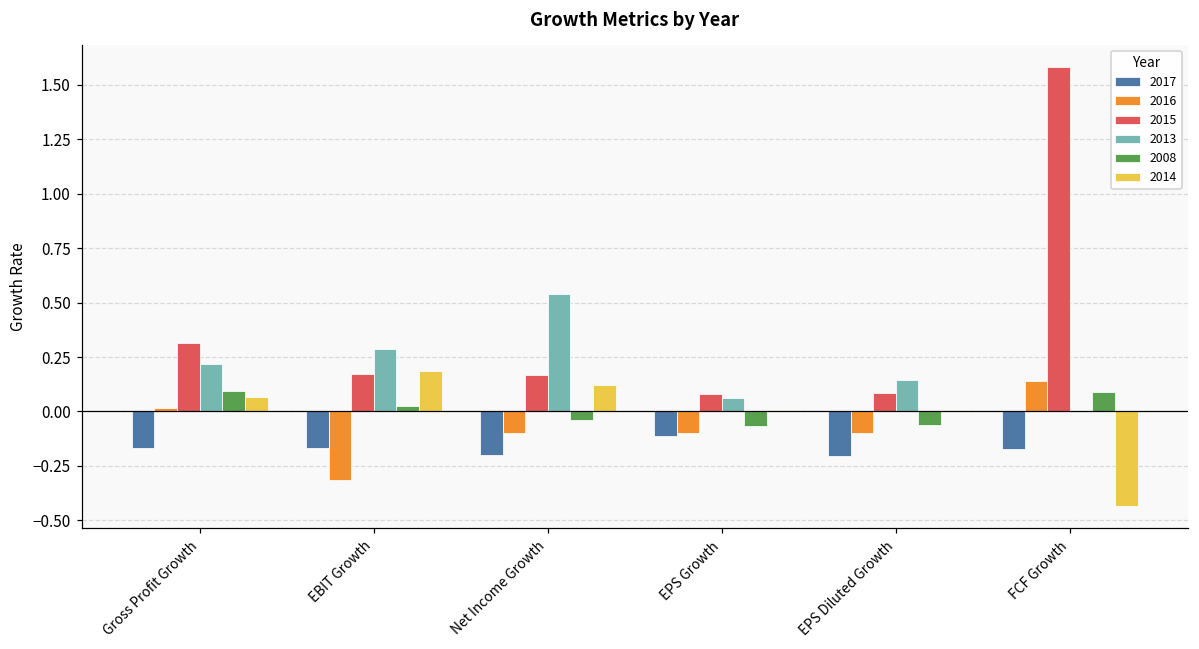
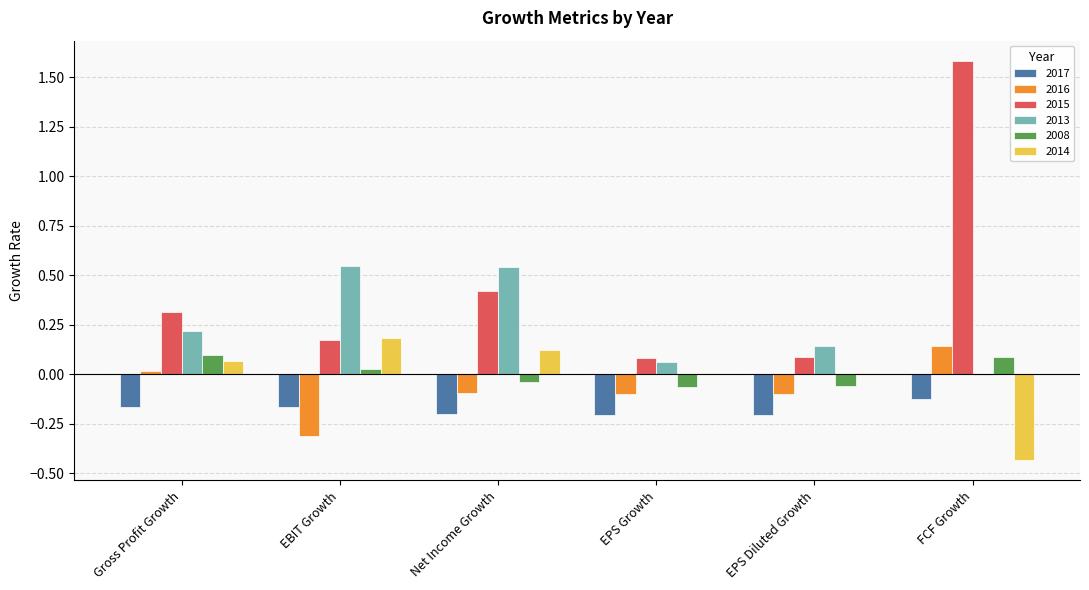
  {
    "2017": {
      "Gross Profit Growth": -0.17,
      "EBIT Growth": -0.17,
      "Net Income Growth": -0.20,
-     "EPS Growth": -0.11,
+     "EPS Growth": -0.20,
      "EPS Diluted Growth": -0.20,
-     "FCF Growth": -0.17
+     "FCF Growth": -0.13
    },
    "2016": {
      "Gross Profit Growth": 0.02,
      "EBIT Growth": -0.31,
      "Net Income Growth": -0.10,
      "EPS Growth": -0.10,
      "EPS Diluted Growth": -0.10,
      "FCF Growth": 0.14
    },
    "2015": {
      "Gross Profit Growth": 0.31,
      "EBIT Growth": 0.17,
-     "Net Income Growth": 0.17,
+     "Net Income Growth": 0.42,
      "EPS Growth": 0.08,
      "EPS Diluted Growth": 0.09,
      "FCF Growth": 1.58
    },
    "2013": {
      "Gross Profit Growth": 0.22,
-     "EBIT Growth": 0.29,
+     "EBIT Growth": 0.55,
      "Net Income Growth": 0.54,
      "EPS Growth": 0.06,
      "EPS Diluted Growth": 0.14
    },
    "2008": {
      "Gross Profit Growth": 0.09,
      "EBIT Growth": 0.02,
      "Net Income Growth": -0.04,
      "EPS Growth": -0.07,
      "EPS Diluted Growth": -0.06,
      "FCF Growth": 0.09
    },
    "2014": {
      "Gross Profit Growth": 0.07,
      "EBIT Growth": 0.18,
      "Net Income Growth": 0.12,
      "FCF Growth": -0.44
    }
  }
